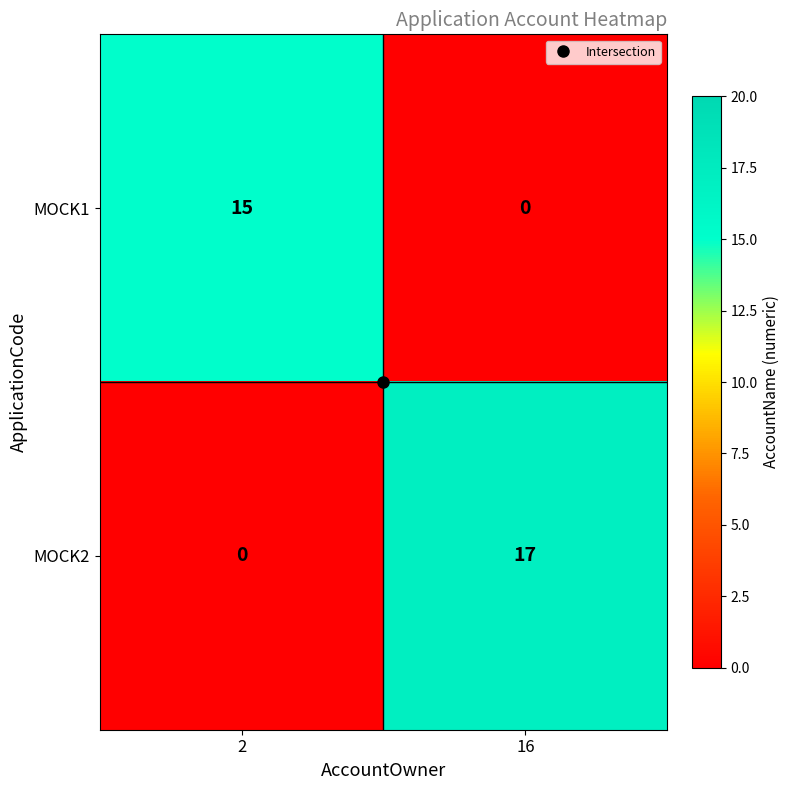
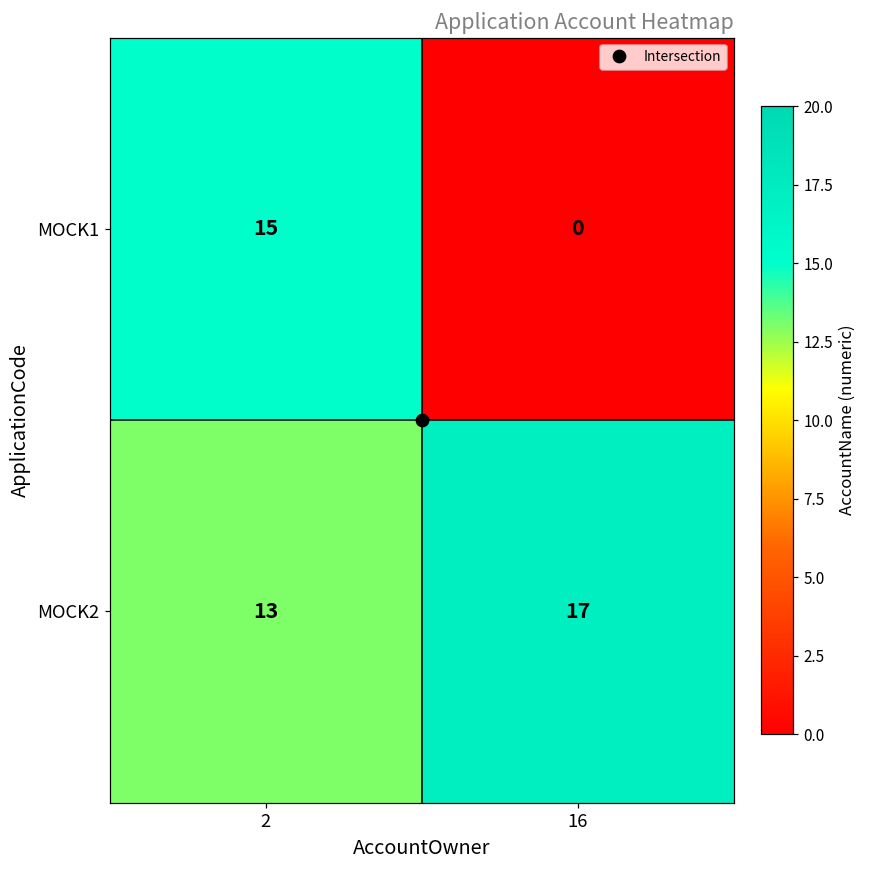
  {
    "MOCK1": {
      "2": 15,
      "16": 0
    },
    "MOCK2": {
-     "2": 0,
+     "2": 13,
      "16": 17
    }
  }
